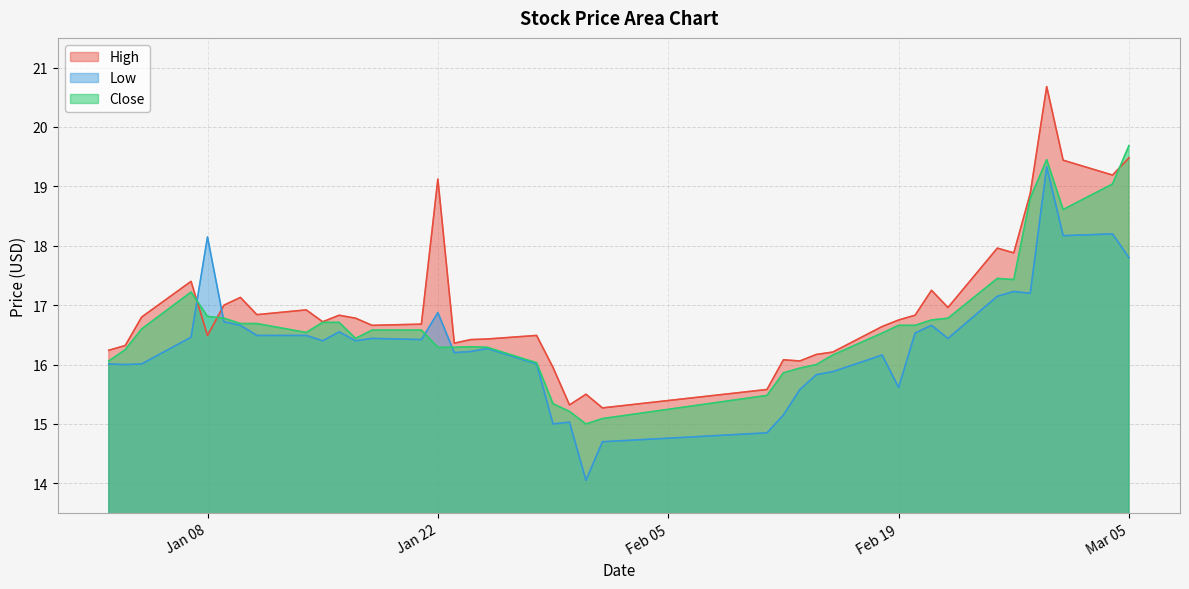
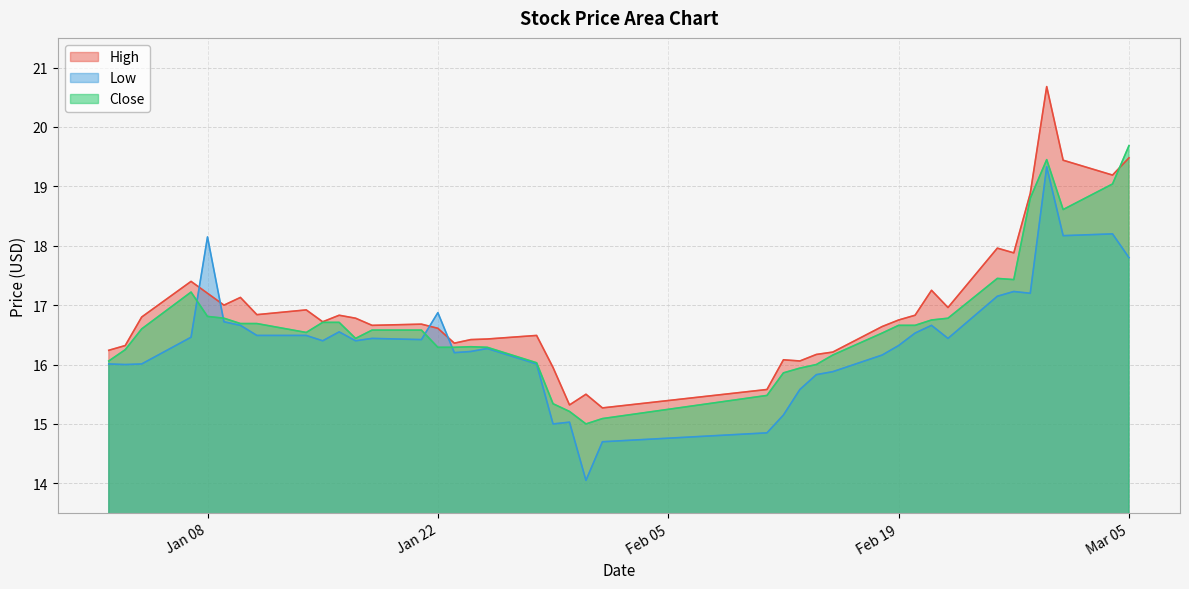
  {
    "High": {
-     "Jan 08": 16.5,
-     "Jan 22": 19.1,
+     "Jan 08": 17.2,
+     "Jan 22": 16.6,
      "Feb 19": 16.8,
      "Mar 05": 19.5
    },
    "Low": {
      "Jan 08": 18.1,
      "Jan 22": 16.9,
-     "Feb 19": 15.6,
+     "Feb 19": 16.3,
      "Mar 05": 17.8
    },
    "Close": {
      "Jan 08": 16.8,
      "Jan 22": 16.3,
      "Feb 19": 16.7,
      "Mar 05": 19.7
    }
  }
